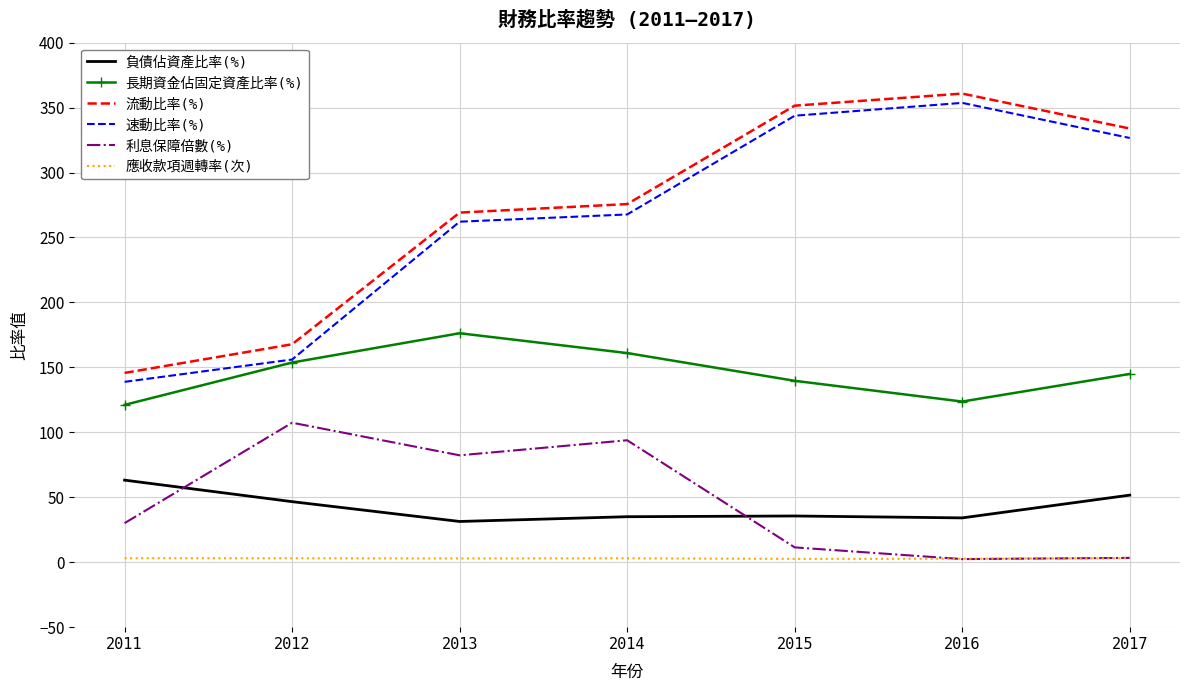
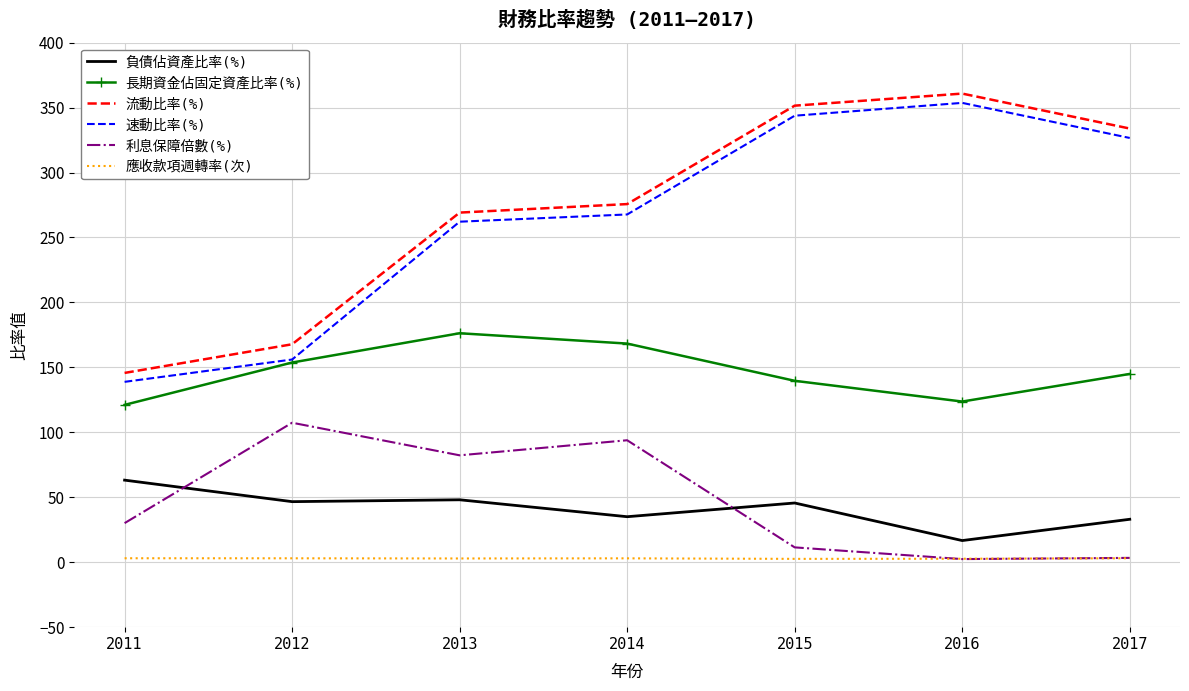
  {
    "負債佔資產比率(%)": {
      "2011": 63,
      "2012": 47,
-     "2013": 31,
+     "2013": 48,
      "2014": 35,
-     "2015": 36,
-     "2016": 34,
-     "2017": 52
+     "2015": 46,
+     "2016": 17,
+     "2017": 33
    },
    "長期資金佔固定資產比率(%)": {
      "2011": 121,
      "2012": 154,
      "2013": 176,
-     "2014": 161,
+     "2014": 168,
      "2015": 140,
      "2016": 124,
      "2017": 145
    },
    "流動比率(%)": {
      "2011": 146,
      "2012": 168,
      "2013": 269,
      "2014": 276,
      "2015": 352,
      "2016": 361,
      "2017": 334
    },
    "速動比率(%)": {
      "2011": 139,
      "2012": 156,
      "2013": 262,
      "2014": 268,
      "2015": 344,
      "2016": 354,
      "2017": 327
    },
    "利息保障倍數(%)": {
      "2011": 30,
      "2012": 107,
      "2013": 82,
      "2014": 94,
      "2015": 11
    },
    "應收款項週轉率(次)": {
      "2011": 3,
      "2012": 3,
      "2013": 3,
      "2014": 3,
      "2015": 3
    }
  }
